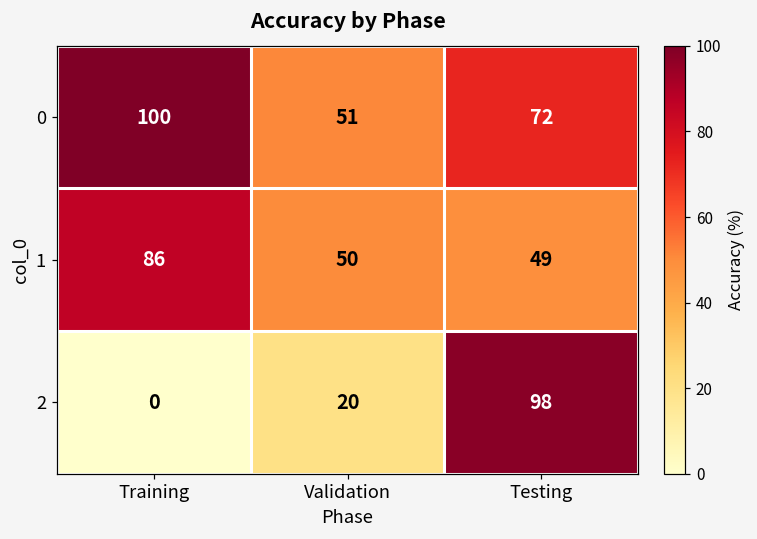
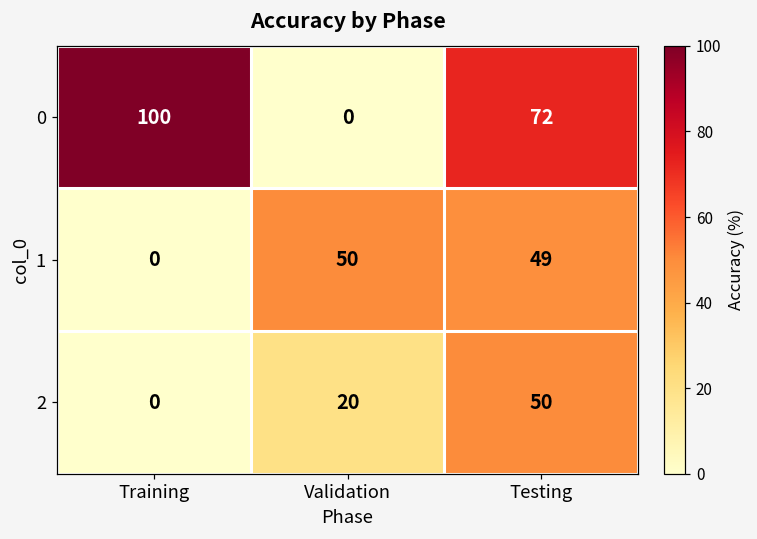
  {
    "0": {
      "Training": 100,
-     "Validation": 51,
+     "Validation": 0,
      "Testing": 72
    },
    "1": {
-     "Training": 86,
+     "Training": 0,
      "Validation": 50,
      "Testing": 49
    },
    "2": {
      "Training": 0,
      "Validation": 20,
-     "Testing": 98
+     "Testing": 50
    }
  }
